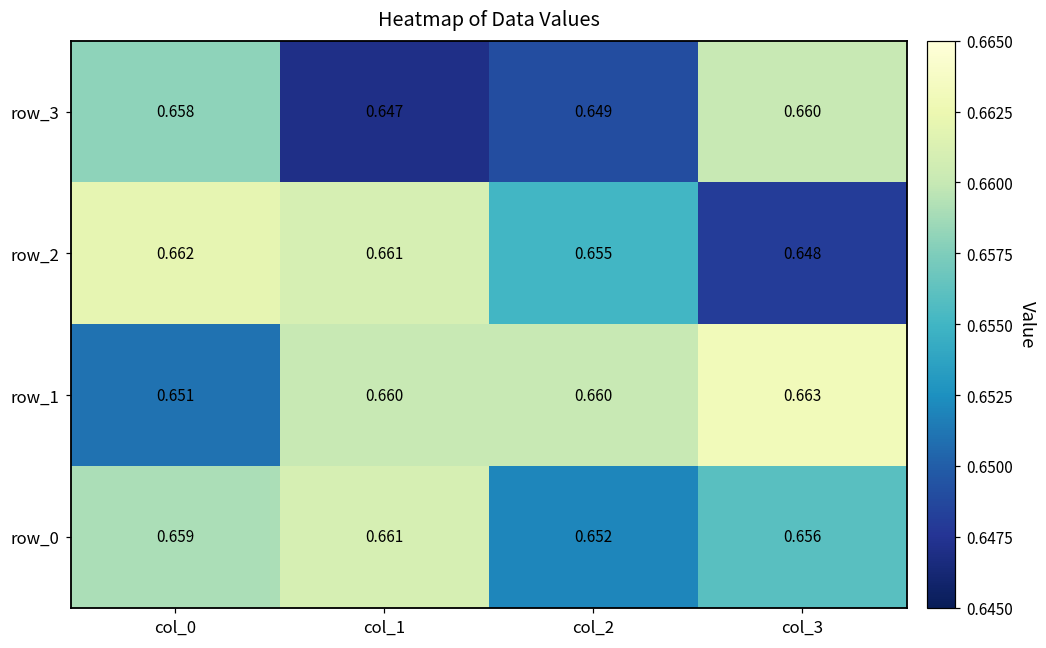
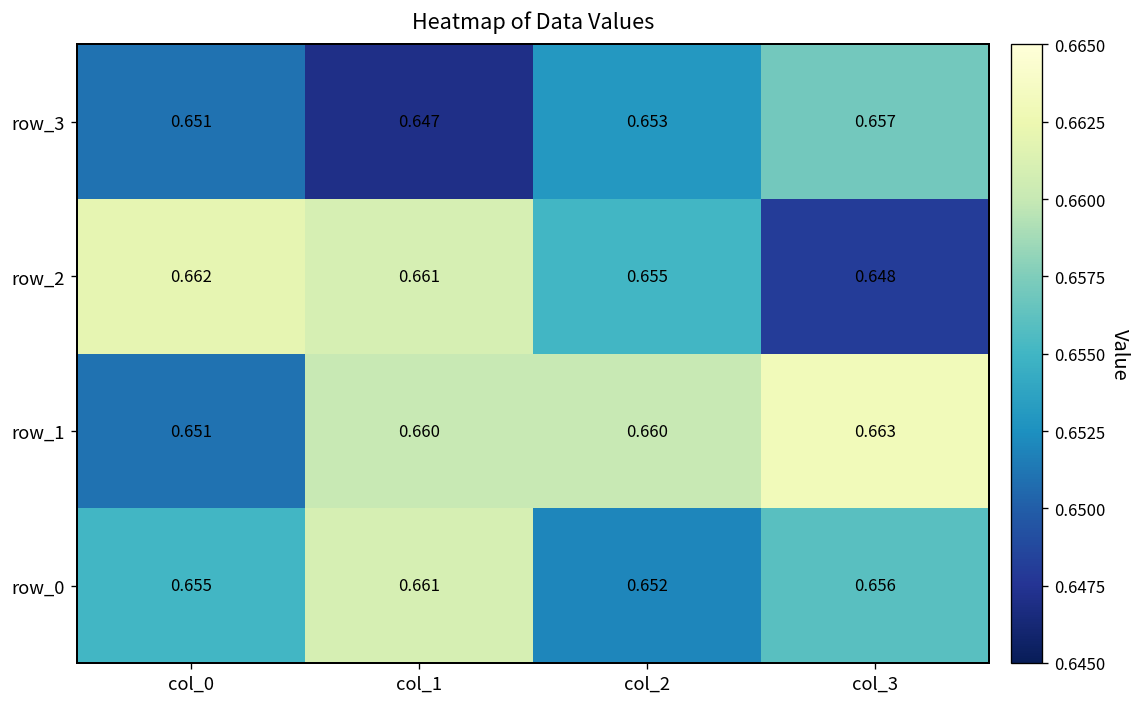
  {
    "row_3": {
-     "col_0": 0.658,
+     "col_0": 0.651,
      "col_1": 0.647,
-     "col_2": 0.649,
-     "col_3": 0.660
+     "col_2": 0.653,
+     "col_3": 0.657
    },
    "row_2": {
      "col_0": 0.662,
      "col_1": 0.661,
      "col_2": 0.655,
      "col_3": 0.648
    },
    "row_1": {
      "col_0": 0.651,
      "col_1": 0.660,
      "col_2": 0.660,
      "col_3": 0.663
    },
    "row_0": {
-     "col_0": 0.659,
+     "col_0": 0.655,
      "col_1": 0.661,
      "col_2": 0.652,
      "col_3": 0.656
    }
  }
